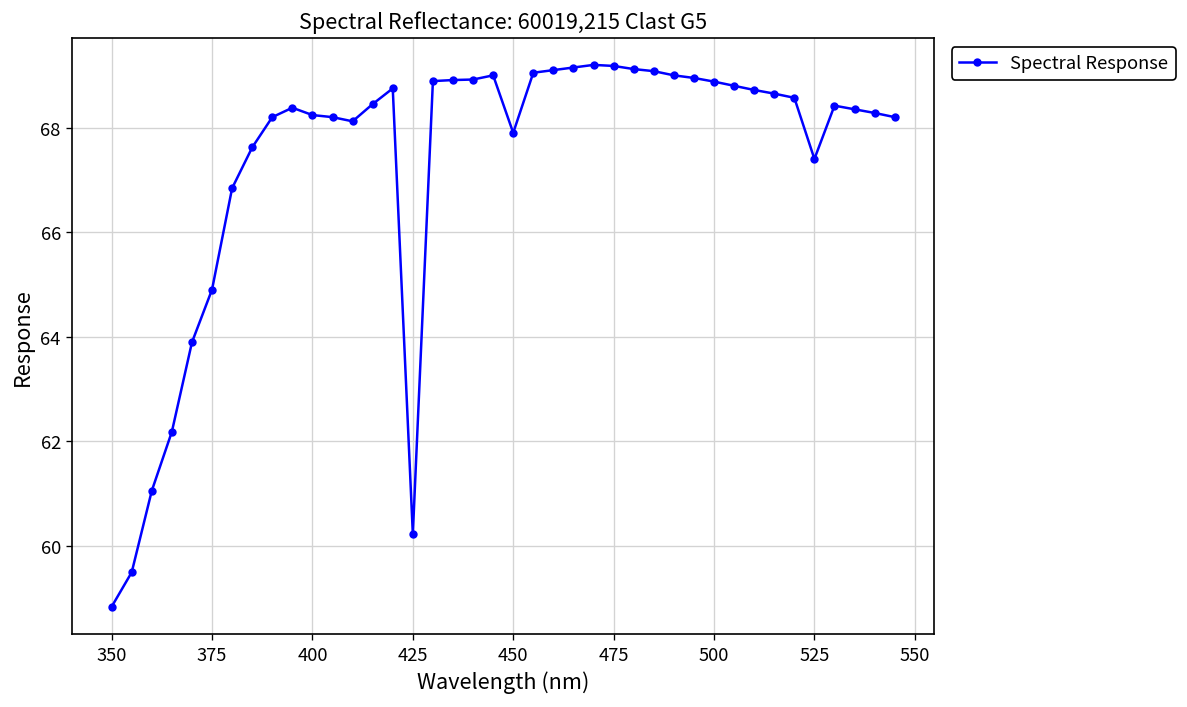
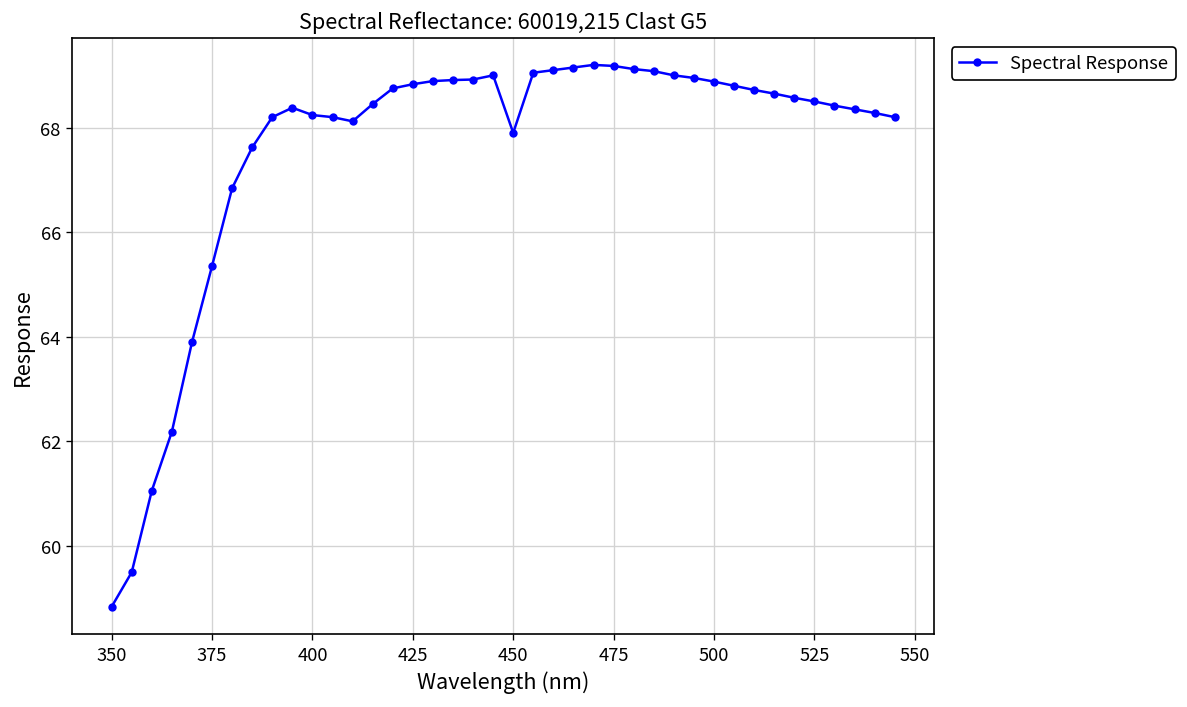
  {
    "350": 58.8,
-   "375": 64.9,
+   "375": 65.4,
    "400": 68.2,
-   "425": 60.2,
+   "425": 68.8,
    "450": 67.9,
    "475": 69.2,
    "500": 68.9,
-   "525": 67.4
+   "525": 68.5
  }
